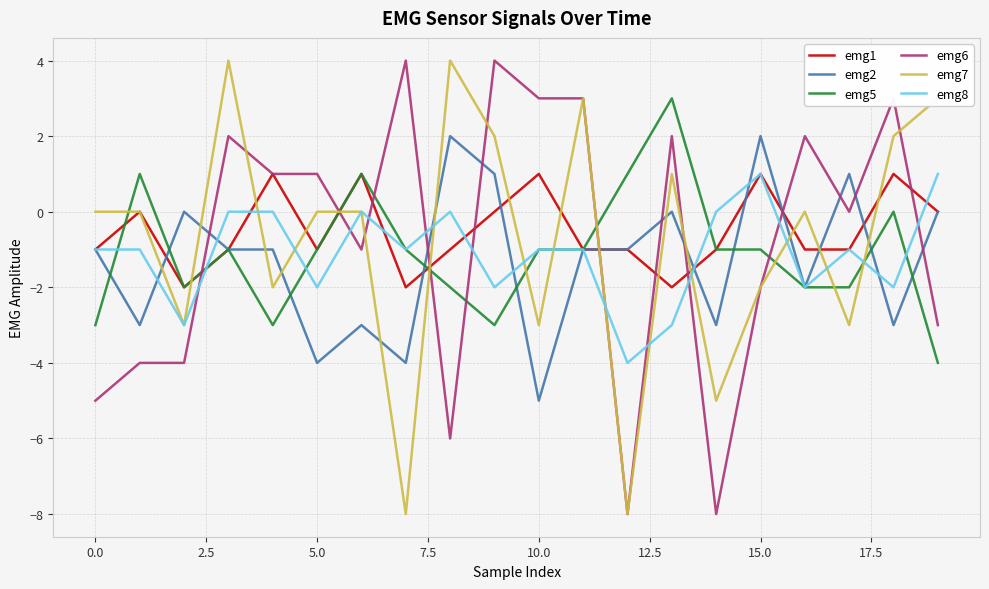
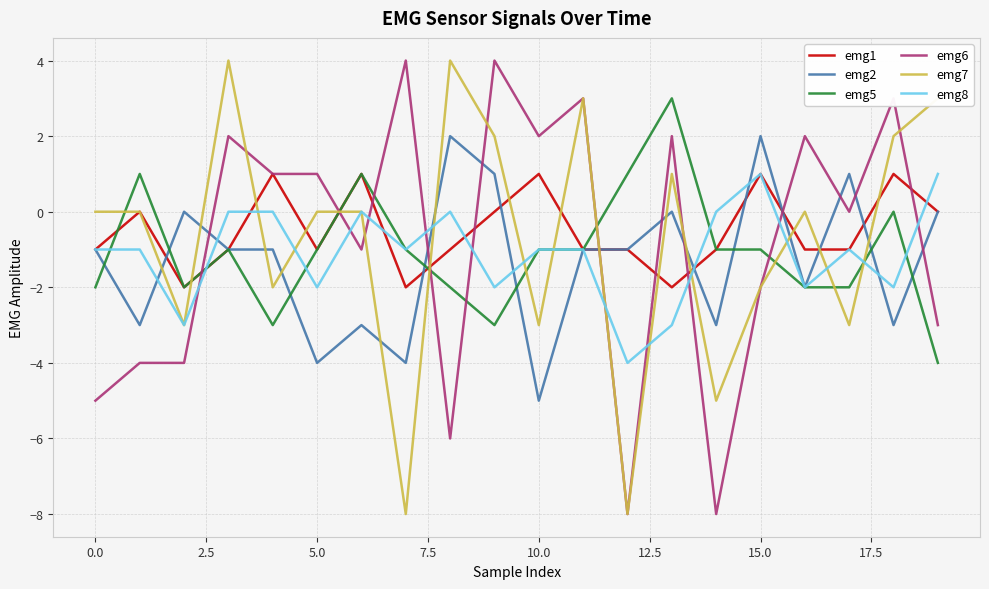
  {
    "emg1": {
      "10.0": 1
    },
    "emg2": {
      "5.0": -4,
      "10.0": -5,
      "15.0": 2
    },
    "emg5": {
-     "0.0": -3,
+     "0.0": -2,
      "15.0": -1
    },
    "emg6": {
      "0.0": -5,
      "5.0": 1,
-     "10.0": 3
+     "10.0": 2
    },
    "emg7": {
      "0.0": 0,
      "5.0": 0,
      "10.0": -3
    },
    "emg8": {
      "5.0": -2
    }
  }
